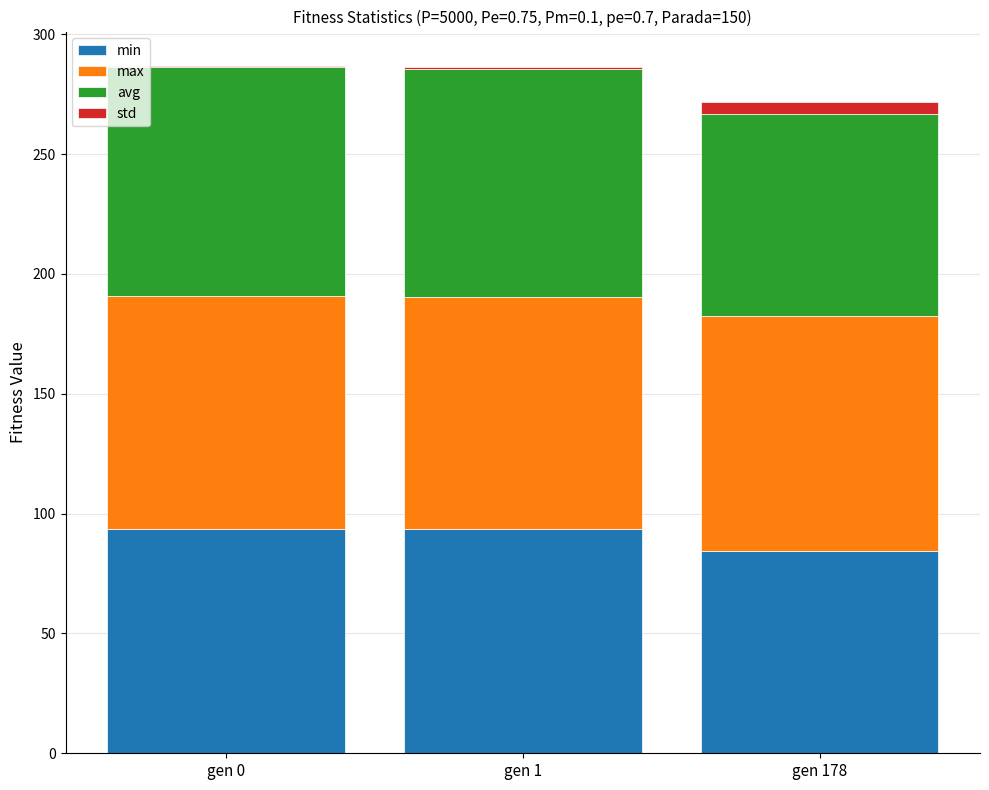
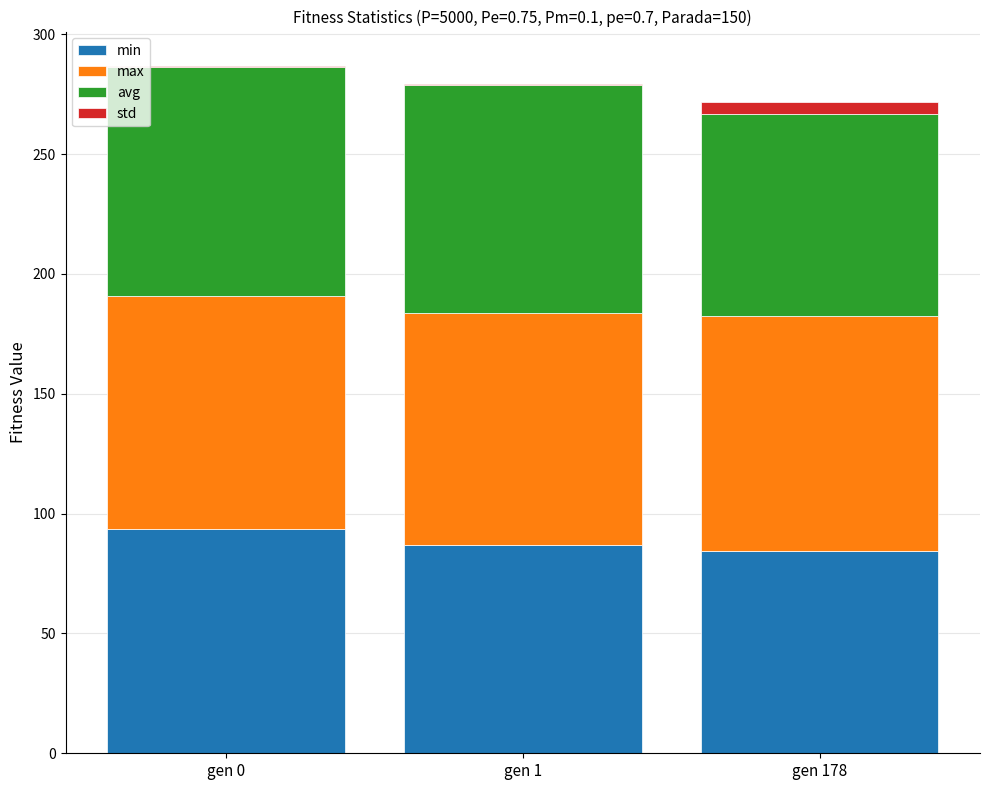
  {
    "min": {
      "gen 0": 94,
-     "gen 1": 94,
+     "gen 1": 87,
      "gen 178": 84
    },
    "max": {
      "gen 0": 97,
      "gen 1": 97,
      "gen 178": 98
    },
    "avg": {
      "gen 0": 96,
      "gen 1": 95,
      "gen 178": 84
    },
    "std": {
      "gen 178": 5
    }
  }
